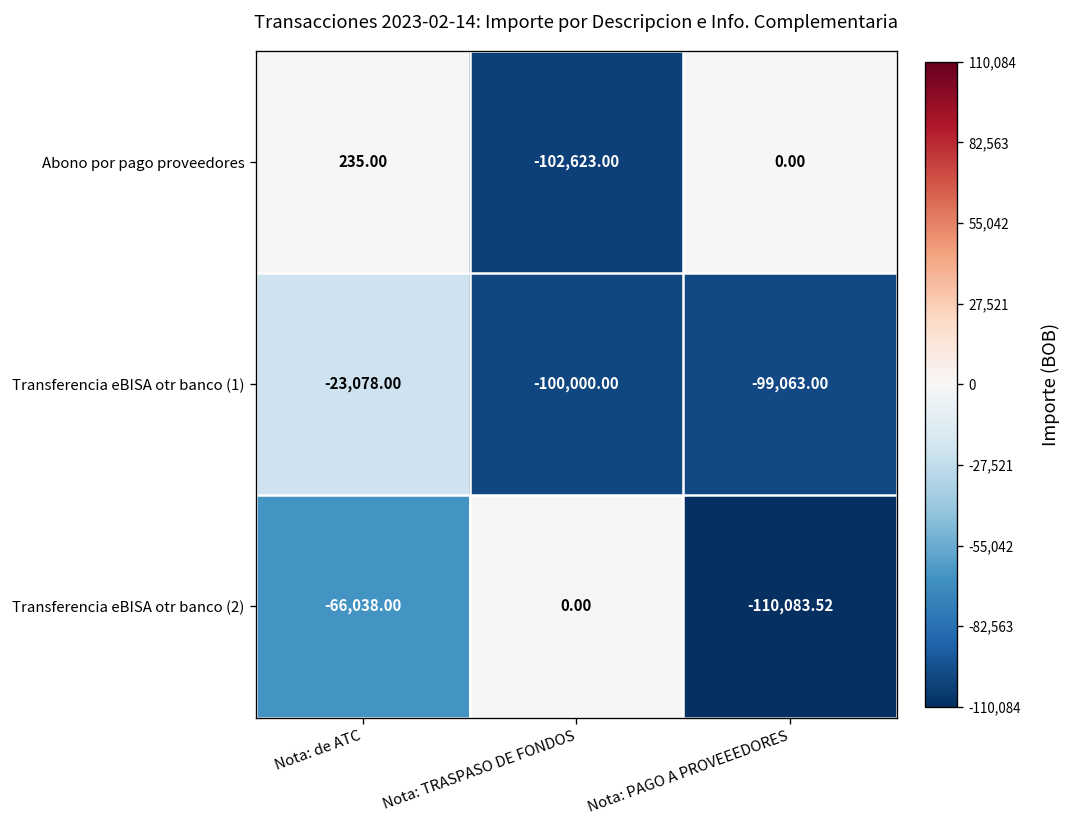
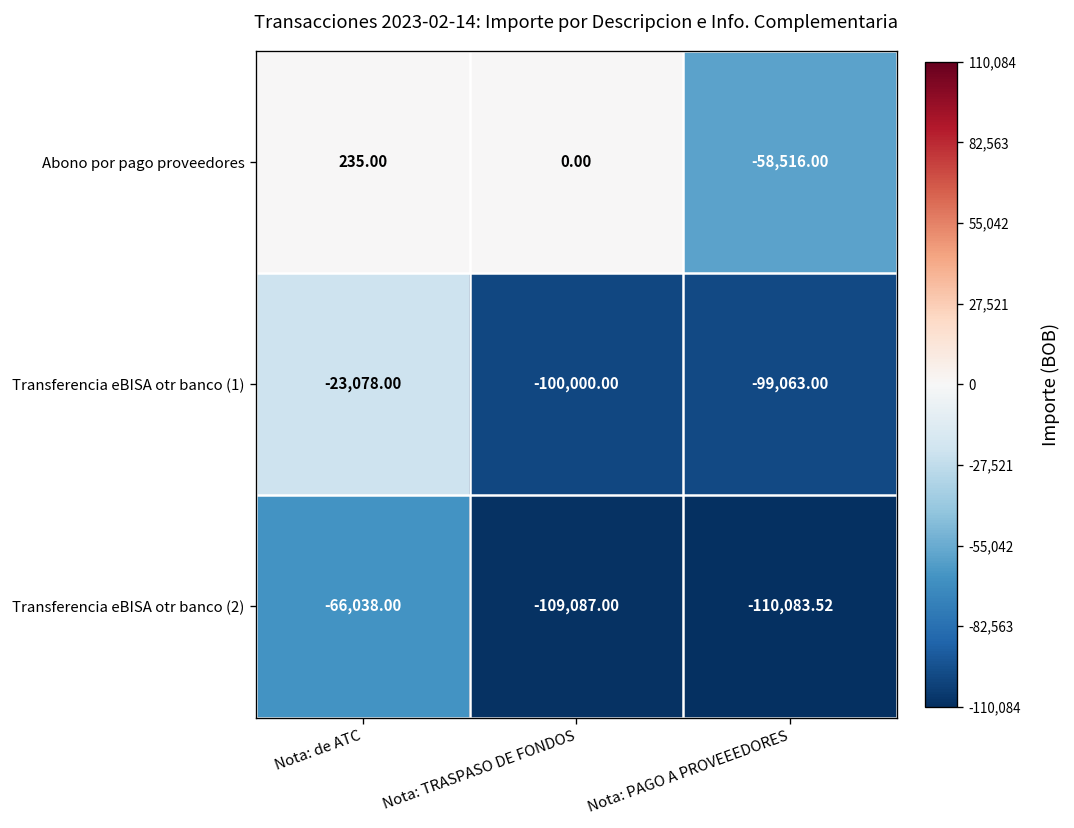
  {
    "Abono por pago proveedores": {
      "Nota: de ATC": "235.00",
-     "Nota: TRASPASO DE FONDOS": "-102,623.00",
-     "Nota: PAGO A PROVEEEDORES": "0.00"
+     "Nota: TRASPASO DE FONDOS": "0.00",
+     "Nota: PAGO A PROVEEEDORES": "-58,516.00"
    },
    "Transferencia eBISA otr banco (1)": {
      "Nota: de ATC": "-23,078.00",
      "Nota: TRASPASO DE FONDOS": "-100,000.00",
      "Nota: PAGO A PROVEEEDORES": "-99,063.00"
    },
    "Transferencia eBISA otr banco (2)": {
      "Nota: de ATC": "-66,038.00",
-     "Nota: TRASPASO DE FONDOS": "0.00",
+     "Nota: TRASPASO DE FONDOS": "-109,087.00",
      "Nota: PAGO A PROVEEEDORES": "-110,083.52"
    }
  }
